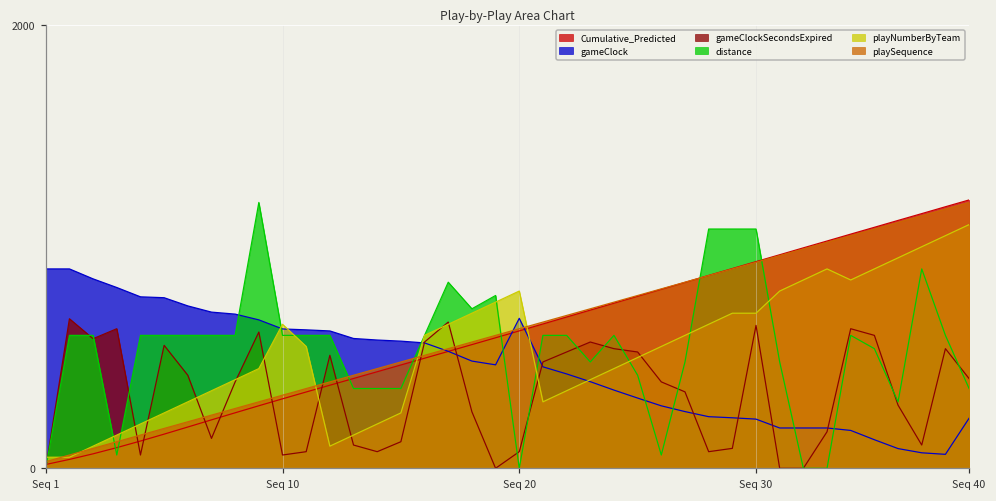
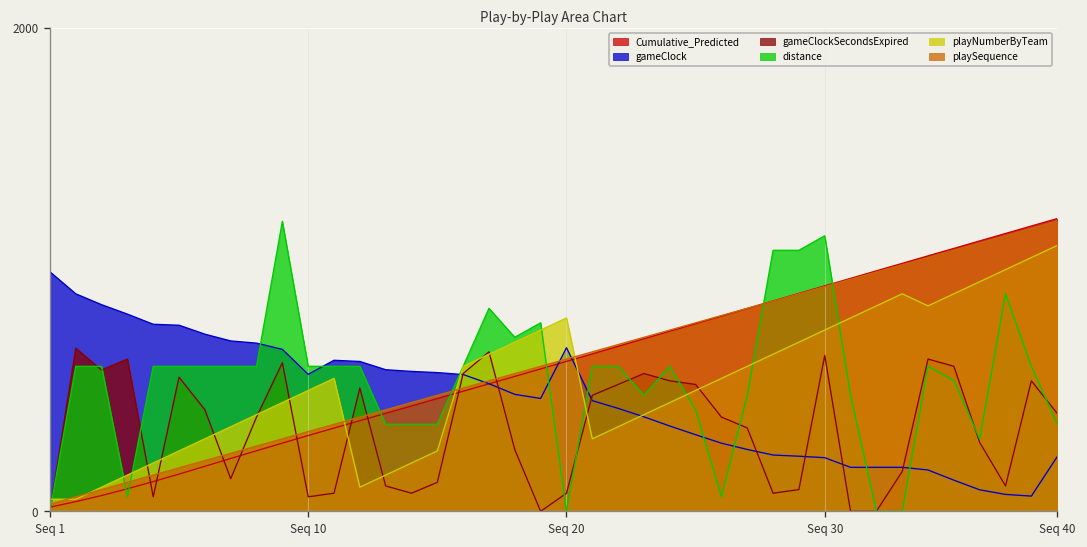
  {
    "Cumulative_Predicted": {
      "Seq 1": 20,
      "Seq 10": 310
    },
    "gameClock": {
-     "Seq 1": 900,
-     "Seq 10": 630,
+     "Seq 1": 990,
+     "Seq 10": 570,
      "Seq 20": 680,
      "Seq 30": 220,
      "Seq 40": 230
    },
    "gameClockSecondsExpired": {
      "Seq 10": 60,
      "Seq 20": 80,
      "Seq 30": 650,
      "Seq 40": 410
    },
    "distance": {
      "Seq 10": 600,
      "Seq 20": 0,
-     "Seq 30": 1080,
+     "Seq 30": 1140,
      "Seq 40": 360
    },
    "playNumberByTeam": {
      "Seq 1": 50,
-     "Seq 10": 650,
+     "Seq 10": 500,
      "Seq 20": 800,
-     "Seq 30": 700,
+     "Seq 30": 750,
      "Seq 40": 1100
    },
    "playSequence": {
      "Seq 1": 30,
      "Seq 10": 330
    }
  }
